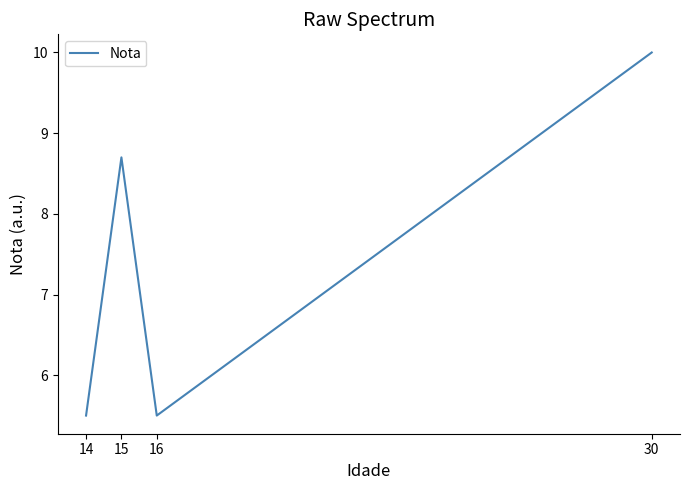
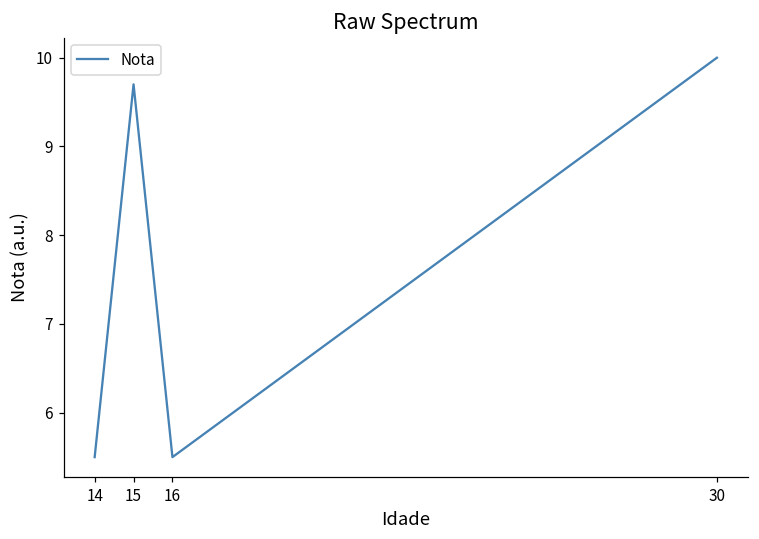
  {
    "14": 5.5,
-   "15": 8.7,
+   "15": 9.7,
    "16": 5.5,
    "30": 10.0
  }
